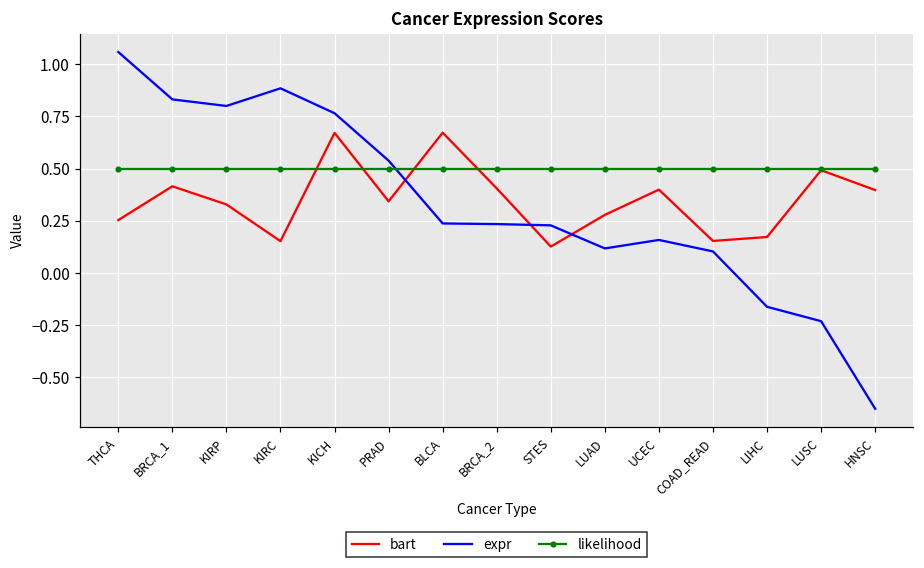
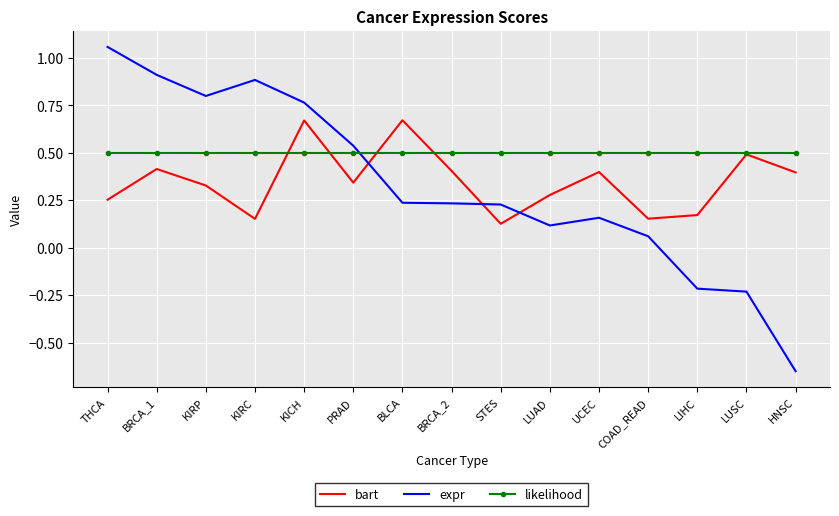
  {
    "bart": {
      "THCA": 0.25,
      "BRCA_1": 0.42,
      "KIRP": 0.33,
      "KIRC": 0.15,
      "KICH": 0.67,
      "PRAD": 0.34,
      "BLCA": 0.67,
      "BRCA_2": 0.41,
      "STES": 0.13,
      "LUAD": 0.28,
      "UCEC": 0.40,
      "COAD_READ": 0.15,
      "LIHC": 0.17,
      "HNSC": 0.40
    },
    "expr": {
      "THCA": 1.06,
-     "BRCA_1": 0.83,
+     "BRCA_1": 0.91,
      "KIRP": 0.80,
      "KIRC": 0.88,
      "KICH": 0.77,
      "PRAD": 0.54,
      "BLCA": 0.24,
      "BRCA_2": 0.23,
      "STES": 0.23,
      "LUAD": 0.12,
      "UCEC": 0.16,
-     "COAD_READ": 0.10,
-     "LIHC": -0.16,
+     "COAD_READ": 0.06,
+     "LIHC": -0.22,
      "LUSC": -0.23,
      "HNSC": -0.65
    },
    "likelihood": {
      "THCA": 0.50,
      "BRCA_1": 0.50,
      "KIRP": 0.50,
      "KIRC": 0.50,
      "KICH": 0.50,
      "PRAD": 0.50,
      "BLCA": 0.50,
      "BRCA_2": 0.50,
      "STES": 0.50,
      "LUAD": 0.50,
      "UCEC": 0.50,
      "COAD_READ": 0.50,
      "LIHC": 0.50,
      "HNSC": 0.50
    }
  }
